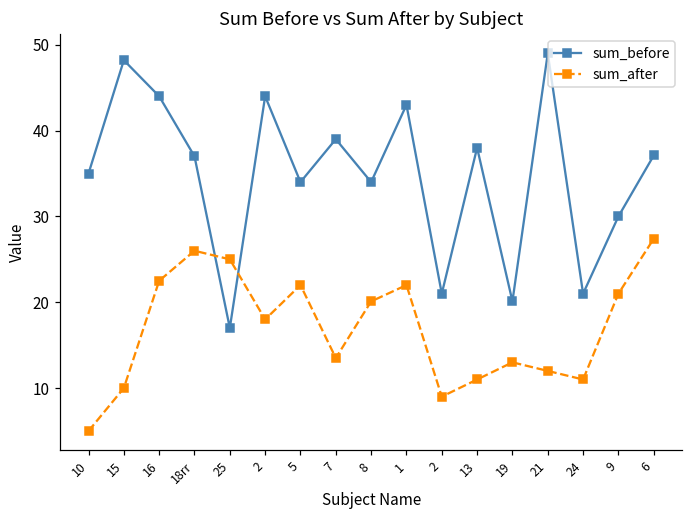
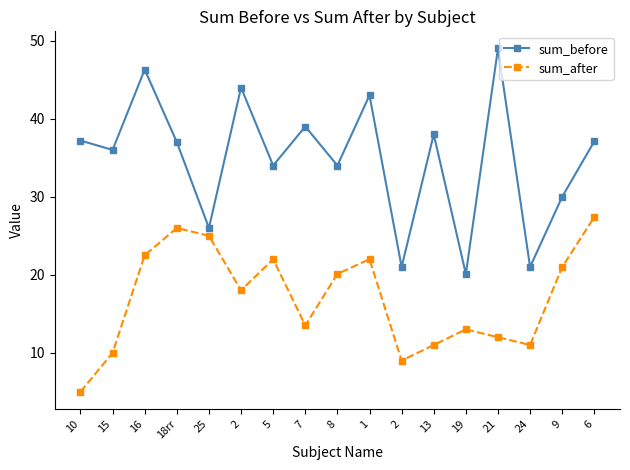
  {
    "sum_before": {
-     "10": 35,
-     "15": 48,
-     "16": 44,
+     "10": 37,
+     "15": 36,
+     "16": 46,
      "18rr": 37,
-     "25": 17,
+     "25": 26,
      "5": 34,
      "7": 39,
      "8": 34,
      "1": 43,
      "13": 38,
      "19": 20,
      "21": 49,
      "24": 21,
      "9": 30,
      "6": 37
    },
    "sum_after": {
      "10": 5,
      "15": 10,
      "16": 23,
      "18rr": 26,
      "25": 25,
      "5": 22,
      "7": 14,
      "8": 20,
      "1": 22,
      "13": 11,
      "19": 13,
      "21": 12,
      "24": 11,
      "9": 21,
      "6": 27
    }
  }
